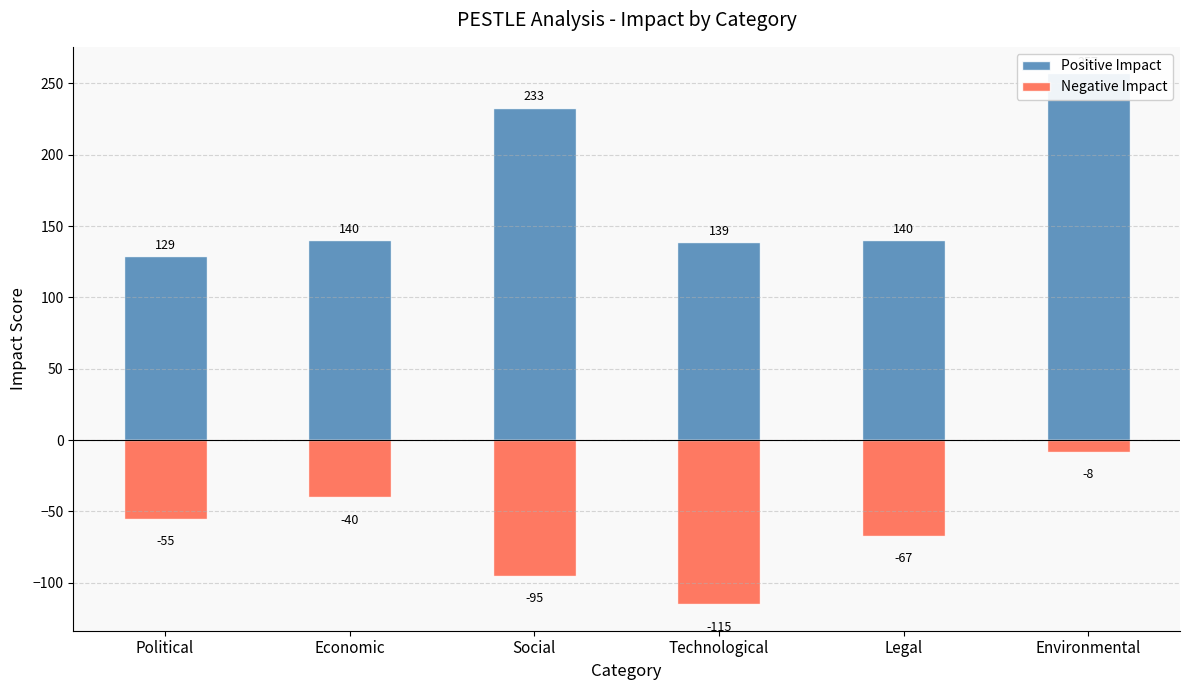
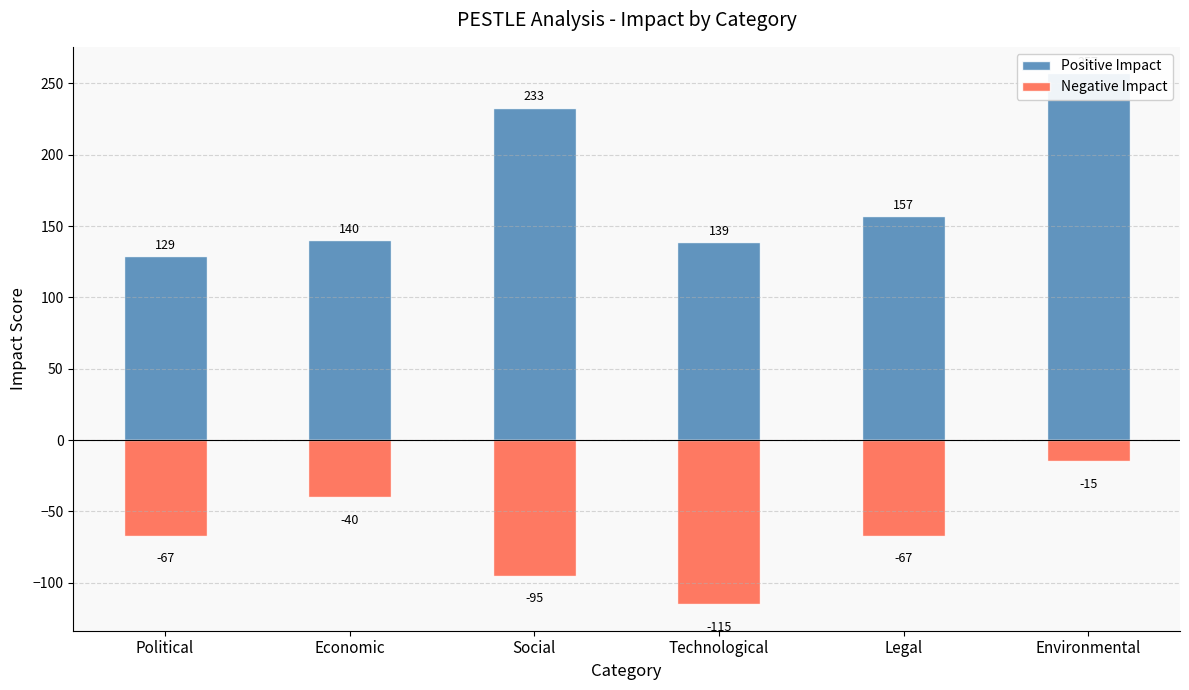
  {
    "Positive Impact": {
      "Political": 129,
      "Economic": 140,
      "Social": 233,
      "Technological": 139,
-     "Legal": 140
+     "Legal": 157
    },
    "Negative Impact": {
-     "Political": -55,
+     "Political": -67,
      "Economic": -40,
      "Social": -95,
      "Technological": -115,
      "Legal": -67,
-     "Environmental": -8
+     "Environmental": -15
    }
  }
